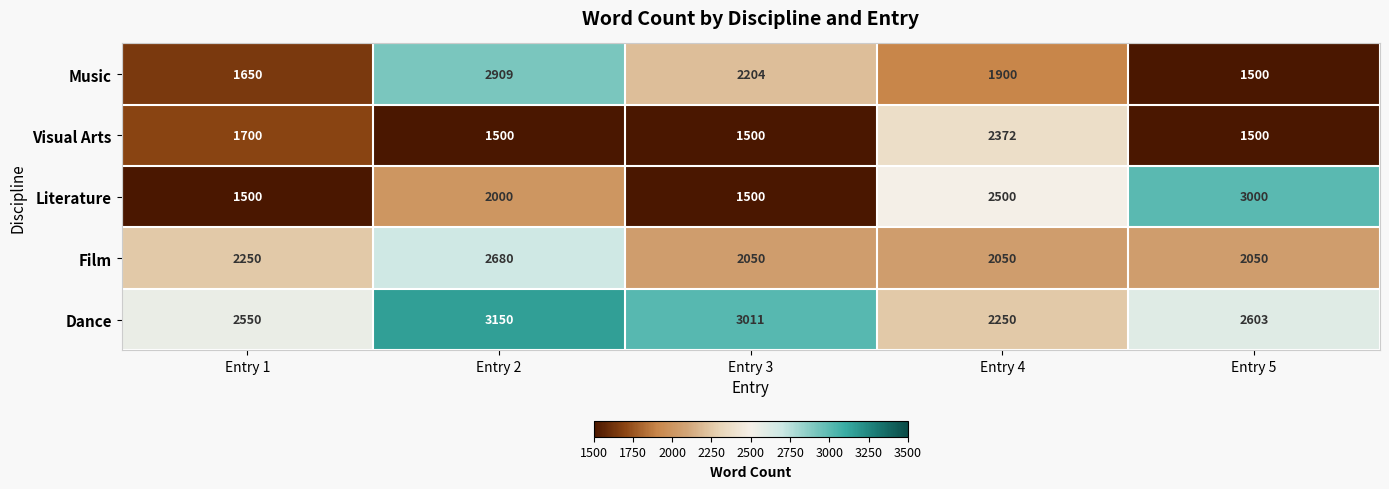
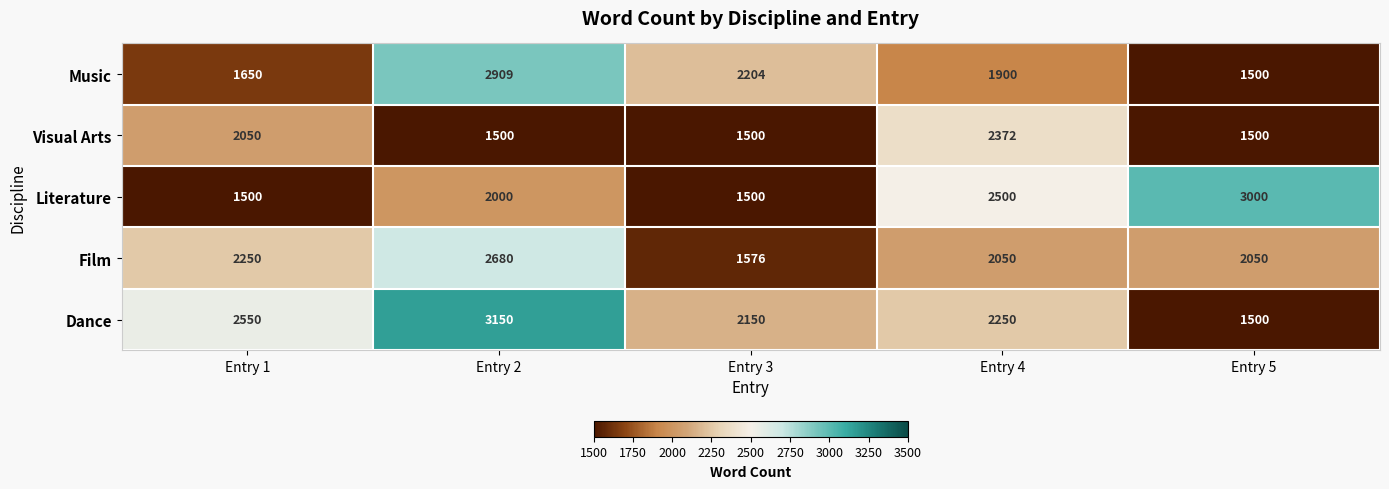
  {
    "Music": {
      "Entry 1": 1650,
      "Entry 2": 2909,
      "Entry 3": 2204,
      "Entry 4": 1900,
      "Entry 5": 1500
    },
    "Visual Arts": {
-     "Entry 1": 1700,
+     "Entry 1": 2050,
      "Entry 2": 1500,
      "Entry 3": 1500,
      "Entry 4": 2372,
      "Entry 5": 1500
    },
    "Literature": {
      "Entry 1": 1500,
      "Entry 2": 2000,
      "Entry 3": 1500,
      "Entry 4": 2500,
      "Entry 5": 3000
    },
    "Film": {
      "Entry 1": 2250,
      "Entry 2": 2680,
-     "Entry 3": 2050,
+     "Entry 3": 1576,
      "Entry 4": 2050,
      "Entry 5": 2050
    },
    "Dance": {
      "Entry 1": 2550,
      "Entry 2": 3150,
-     "Entry 3": 3011,
+     "Entry 3": 2150,
      "Entry 4": 2250,
-     "Entry 5": 2603
+     "Entry 5": 1500
    }
  }
